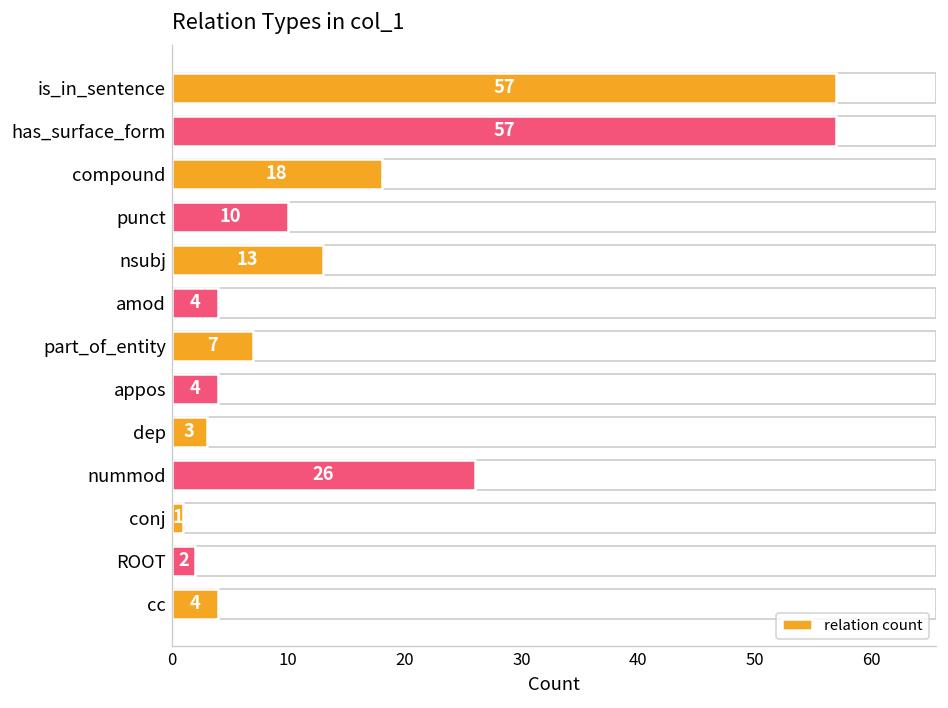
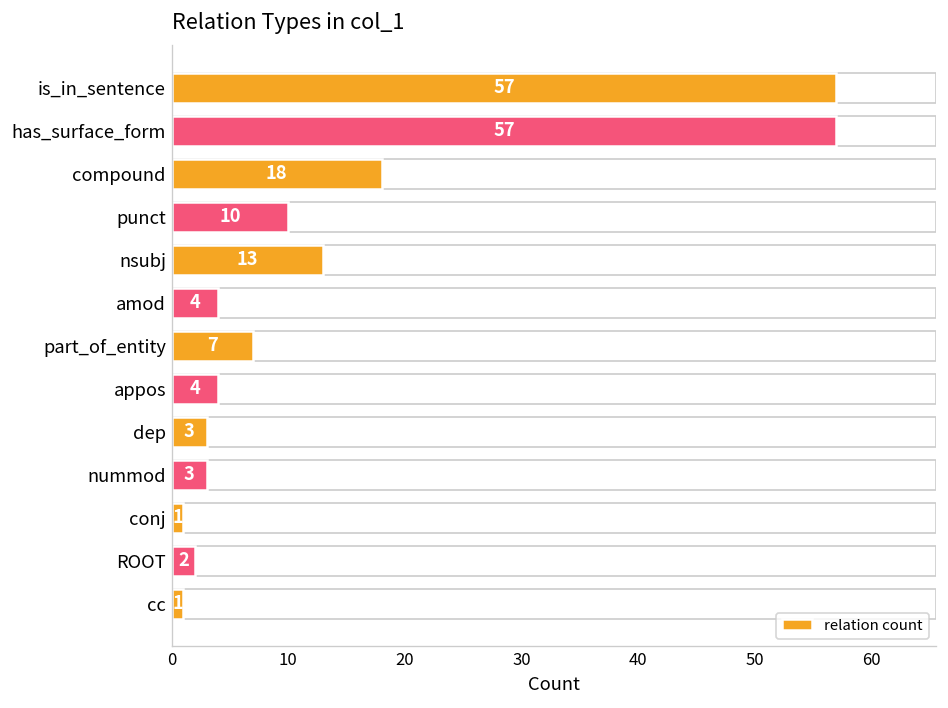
  {
    "is_in_sentence": 57,
    "has_surface_form": 57,
    "compound": 18,
    "punct": 10,
    "nsubj": 13,
    "amod": 4,
    "part_of_entity": 7,
    "appos": 4,
    "dep": 3,
-   "nummod": 26,
+   "nummod": 3,
    "conj": 1,
    "ROOT": 2,
-   "cc": 4
+   "cc": 1
  }
